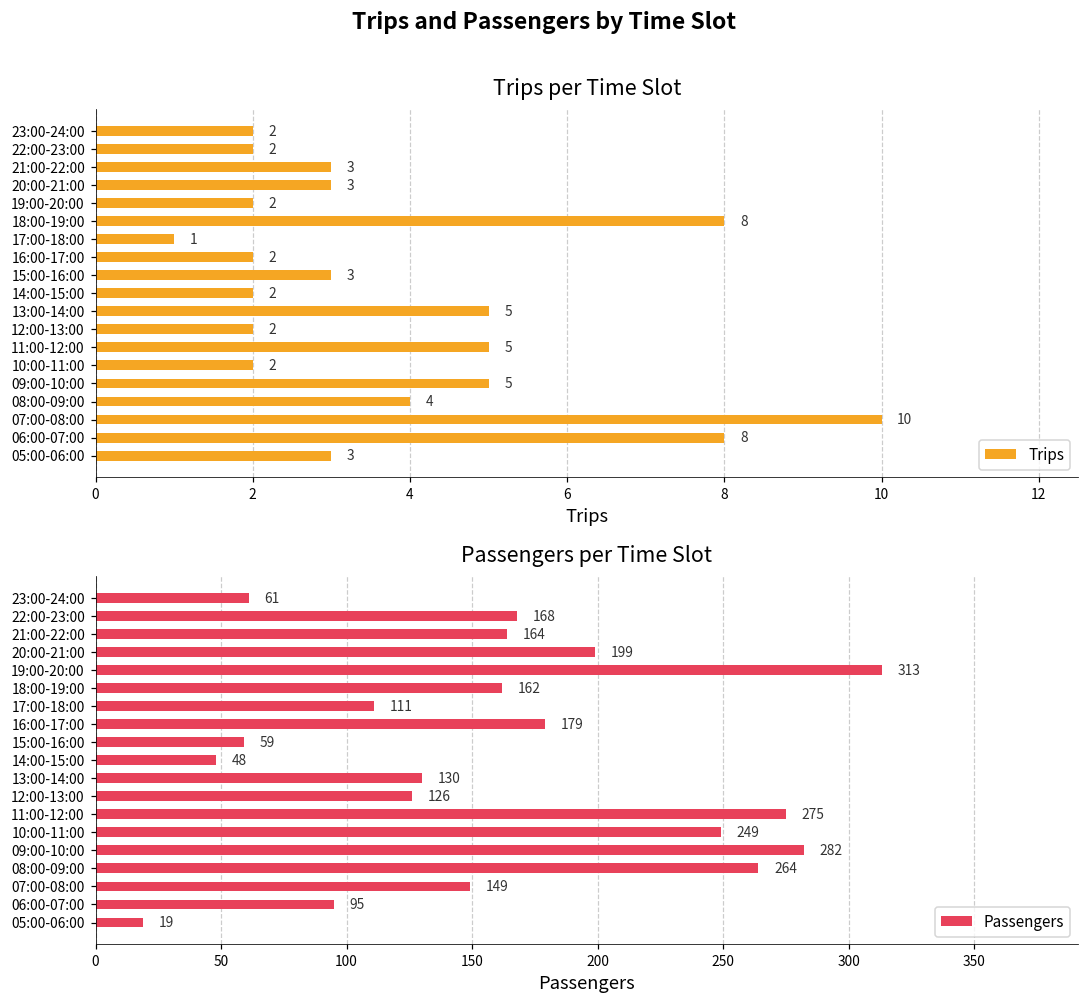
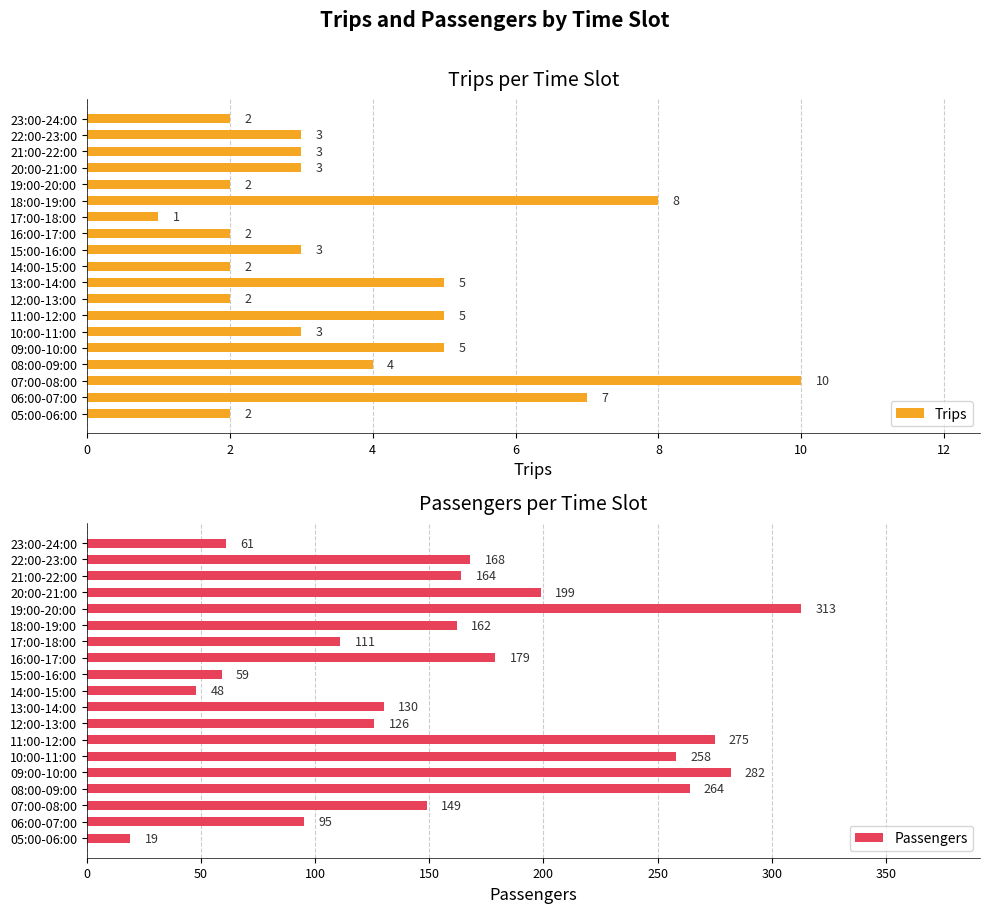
  {
    "Trips per Time Slot": {
      "23:00-24:00": 2,
-     "22:00-23:00": 2,
+     "22:00-23:00": 3,
      "21:00-22:00": 3,
      "20:00-21:00": 3,
      "19:00-20:00": 2,
      "18:00-19:00": 8,
      "17:00-18:00": 1,
      "16:00-17:00": 2,
      "15:00-16:00": 3,
      "14:00-15:00": 2,
      "13:00-14:00": 5,
      "12:00-13:00": 2,
      "11:00-12:00": 5,
-     "10:00-11:00": 2,
+     "10:00-11:00": 3,
      "09:00-10:00": 5,
      "08:00-09:00": 4,
      "07:00-08:00": 10,
-     "06:00-07:00": 8,
-     "05:00-06:00": 3
+     "06:00-07:00": 7,
+     "05:00-06:00": 2
    },
    "Passengers per Time Slot": {
      "23:00-24:00": 61,
      "22:00-23:00": 168,
      "21:00-22:00": 164,
      "20:00-21:00": 199,
      "19:00-20:00": 313,
      "18:00-19:00": 162,
      "17:00-18:00": 111,
      "16:00-17:00": 179,
      "15:00-16:00": 59,
      "14:00-15:00": 48,
      "13:00-14:00": 130,
      "12:00-13:00": 126,
      "11:00-12:00": 275,
-     "10:00-11:00": 249,
+     "10:00-11:00": 258,
      "09:00-10:00": 282,
      "08:00-09:00": 264,
      "07:00-08:00": 149,
      "06:00-07:00": 95,
      "05:00-06:00": 19
    }
  }
